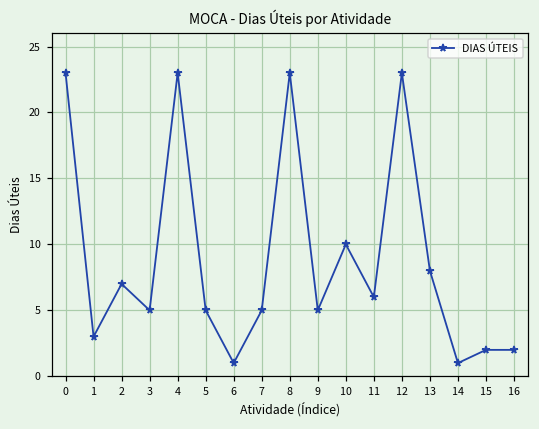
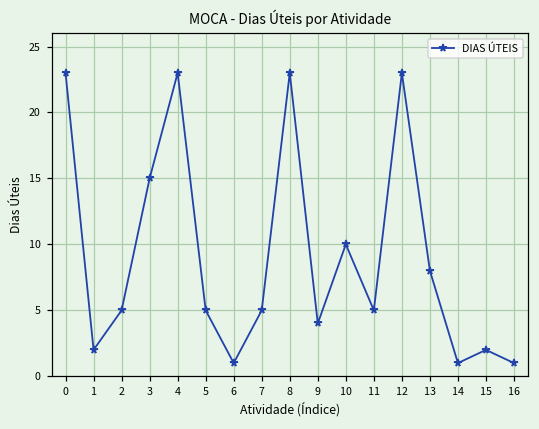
  {
    "0": 23,
-   "1": 3,
-   "2": 7,
-   "3": 5,
+   "1": 2,
+   "2": 5,
+   "3": 15,
    "4": 23,
    "5": 5,
    "6": 1,
    "7": 5,
    "8": 23,
-   "9": 5,
+   "9": 4,
    "10": 10,
-   "11": 6,
+   "11": 5,
    "12": 23,
    "13": 8,
    "14": 1,
    "15": 2,
-   "16": 2
+   "16": 1
  }
